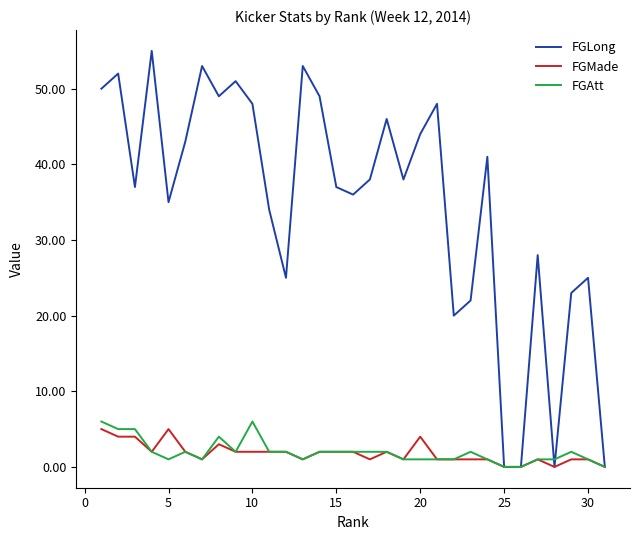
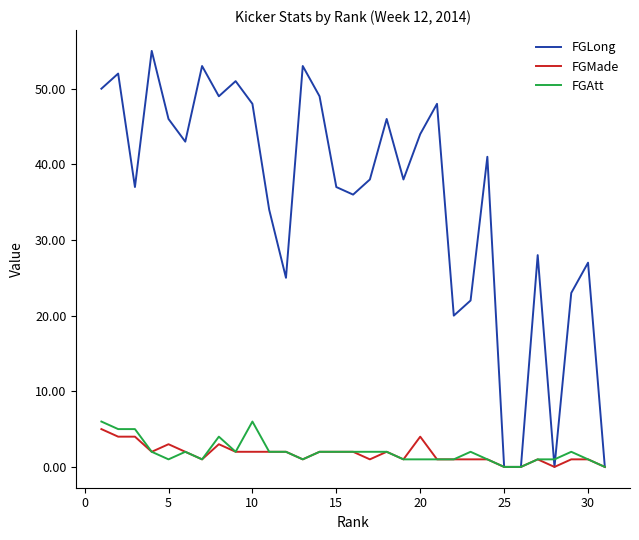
  {
    "FGLong": {
-     "5": 35,
+     "5": 46,
      "10": 48,
      "15": 37,
      "20": 44,
-     "30": 25
+     "30": 27
    },
    "FGMade": {
-     "5": 5,
+     "5": 3,
      "10": 2,
      "20": 4
    },
    "FGAtt": {
      "5": 1,
      "10": 6,
      "20": 1
    }
  }
